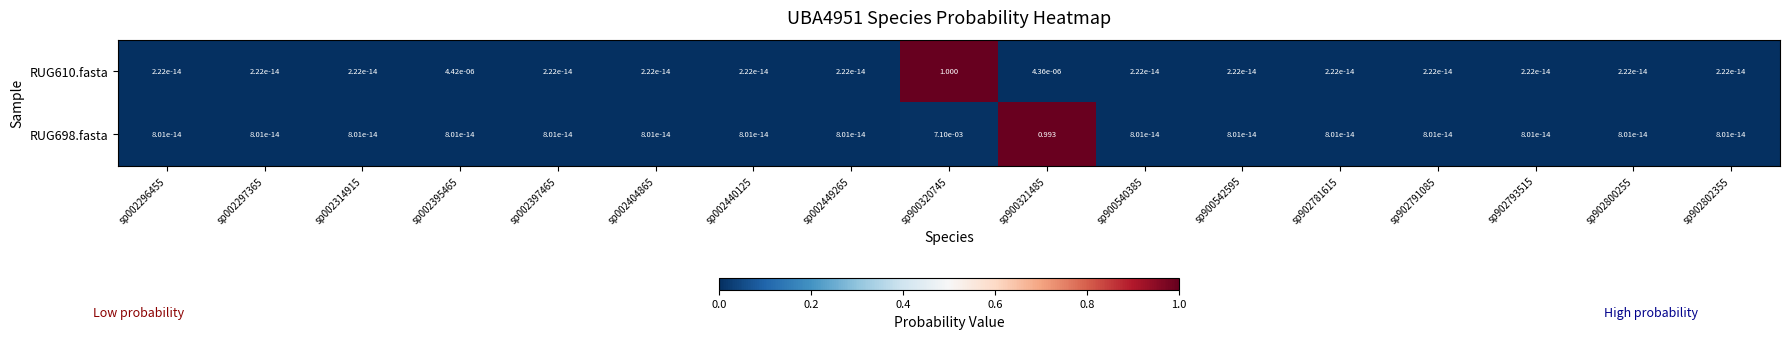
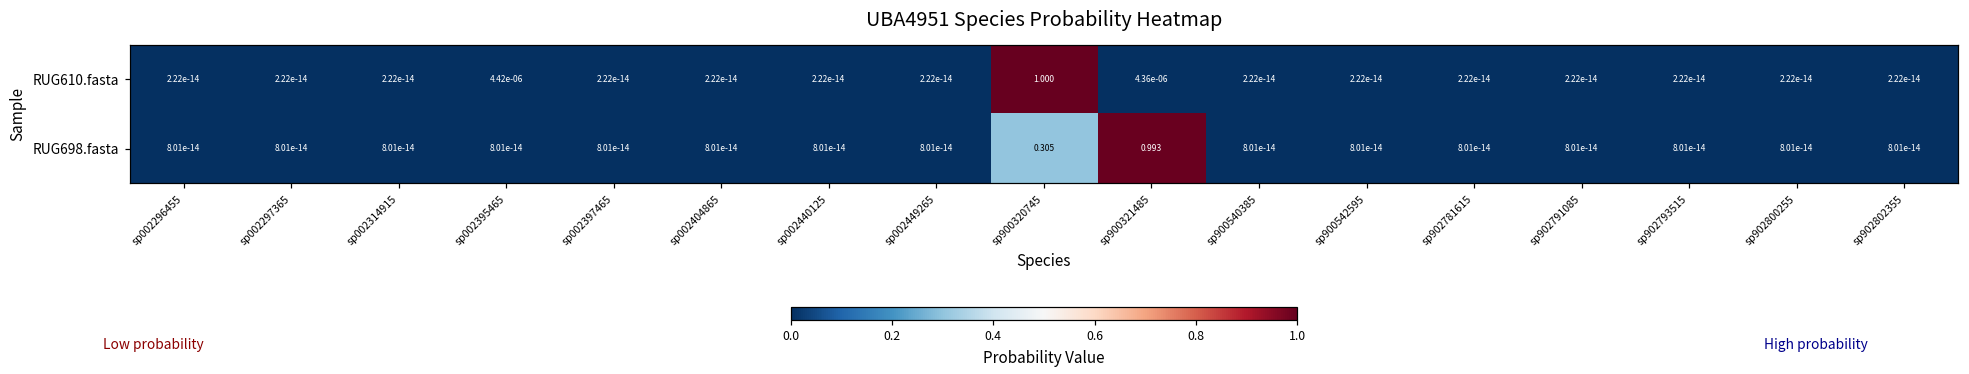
  {
    "RUG610.fasta": {
      "sp002296455": "2.22e-14",
      "sp002297365": "2.22e-14",
      "sp002314915": "2.22e-14",
      "sp002395465": "4.42e-06",
      "sp002397465": "2.22e-14",
      "sp002404865": "2.22e-14",
      "sp002440125": "2.22e-14",
      "sp002449265": "2.22e-14",
      "sp900320745": "1.000",
      "sp900321485": "4.36e-06",
      "sp900540385": "2.22e-14",
      "sp900542595": "2.22e-14",
      "sp902781615": "2.22e-14",
      "sp902791085": "2.22e-14",
      "sp902793515": "2.22e-14",
      "sp902800255": "2.22e-14",
      "sp902802355": "2.22e-14"
    },
    "RUG698.fasta": {
      "sp002296455": "8.01e-14",
      "sp002297365": "8.01e-14",
      "sp002314915": "8.01e-14",
      "sp002395465": "8.01e-14",
      "sp002397465": "8.01e-14",
      "sp002404865": "8.01e-14",
      "sp002440125": "8.01e-14",
      "sp002449265": "8.01e-14",
-     "sp900320745": "7.10e-03",
+     "sp900320745": "0.305",
      "sp900321485": "0.993",
      "sp900540385": "8.01e-14",
      "sp900542595": "8.01e-14",
      "sp902781615": "8.01e-14",
      "sp902791085": "8.01e-14",
      "sp902793515": "8.01e-14",
      "sp902800255": "8.01e-14",
      "sp902802355": "8.01e-14"
    }
  }
